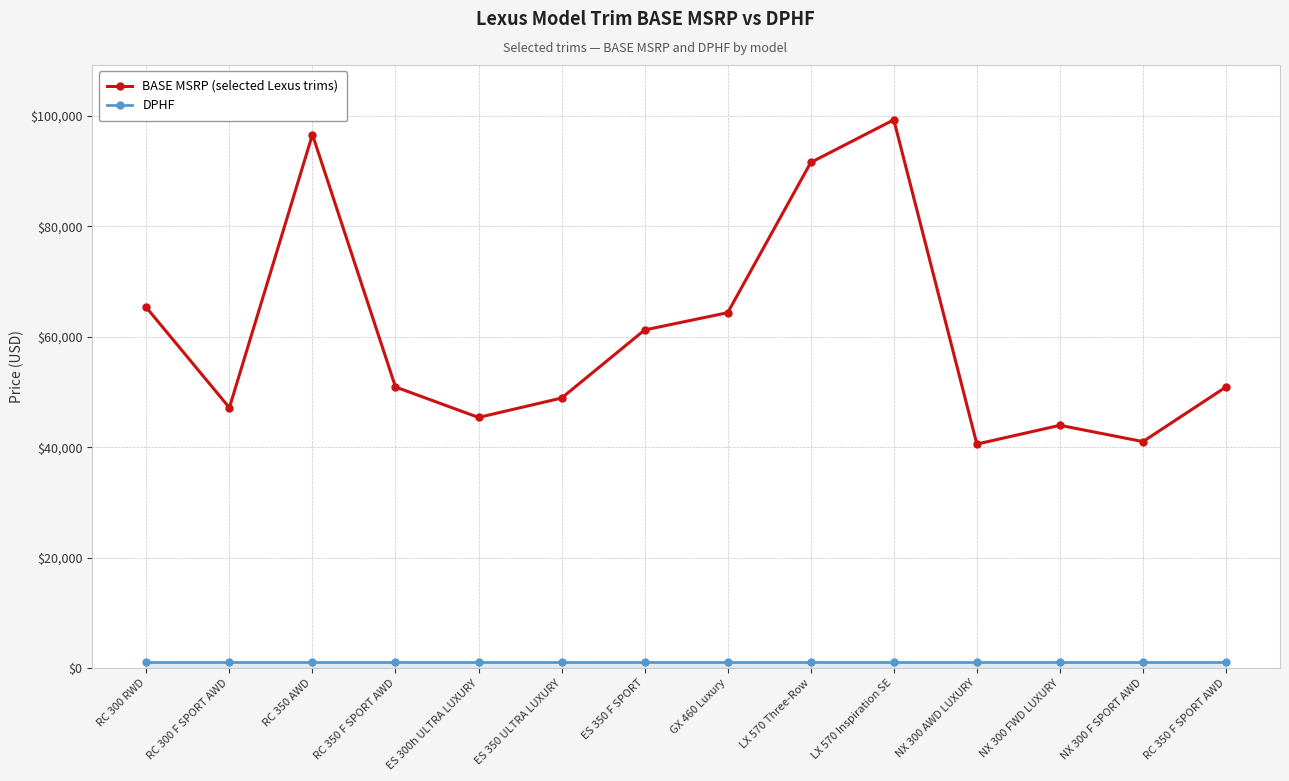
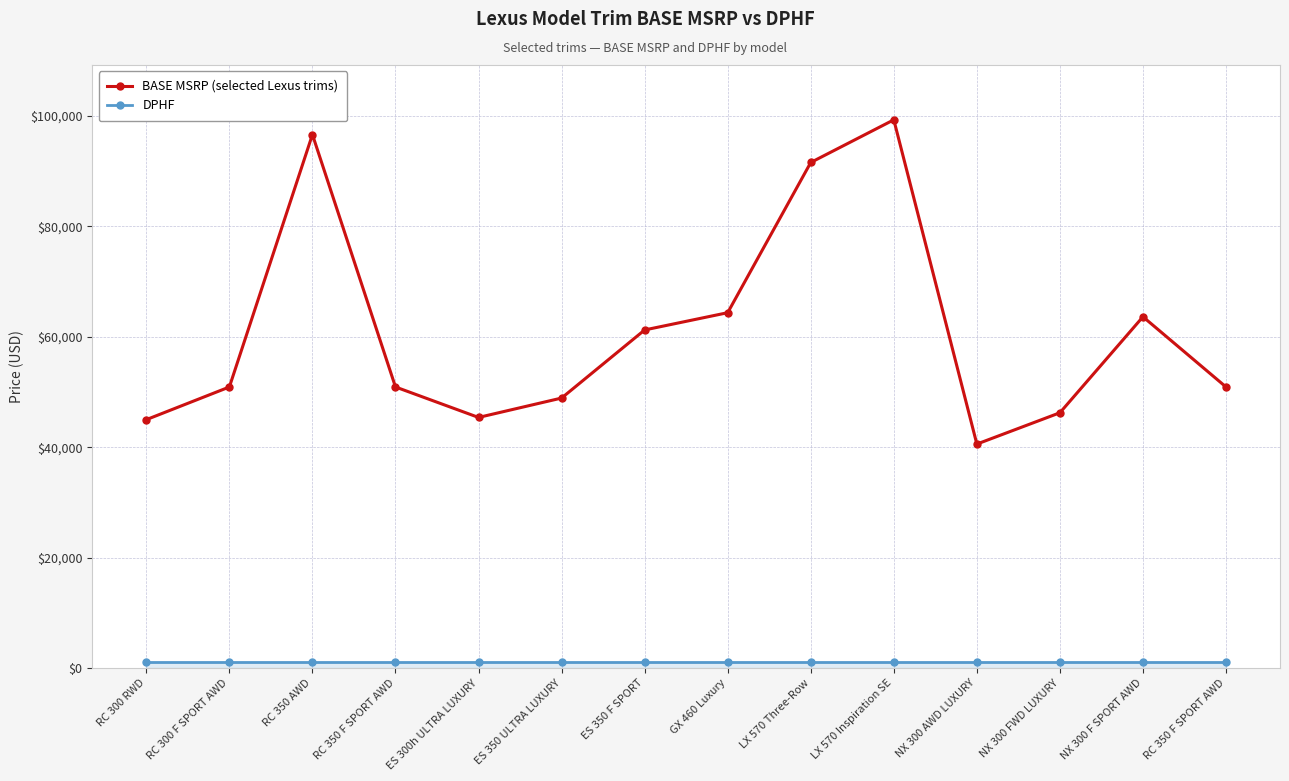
  {
    "BASE MSRP (selected Lexus trims)": {
-     "RC 300 RWD": "$65,000",
-     "RC 300 F SPORT AWD": "$47,000",
+     "RC 300 RWD": "$45,000",
+     "RC 300 F SPORT AWD": "$51,000",
      "RC 350 AWD": "$97,000",
      "ES 300h ULTRA LUXURY": "$45,000",
      "ES 350 ULTRA LUXURY": "$49,000",
      "ES 350 F SPORT": "$61,000",
      "GX 460 Luxury": "$64,000",
      "LX 570 Three-Row": "$92,000",
      "LX 570 Inspiration SE": "$99,000",
      "NX 300 AWD LUXURY": "$41,000",
-     "NX 300 FWD LUXURY": "$44,000",
-     "NX 300 F SPORT AWD": "$41,000"
+     "NX 300 FWD LUXURY": "$46,000",
+     "NX 300 F SPORT AWD": "$64,000"
    },
    "DPHF": {
      "RC 300 RWD": "$1,000",
      "RC 300 F SPORT AWD": "$1,000",
      "RC 350 AWD": "$1,000",
      "ES 300h ULTRA LUXURY": "$1,000",
      "ES 350 ULTRA LUXURY": "$1,000",
      "ES 350 F SPORT": "$1,000",
      "GX 460 Luxury": "$1,000",
      "LX 570 Three-Row": "$1,000",
      "LX 570 Inspiration SE": "$1,000",
      "NX 300 AWD LUXURY": "$1,000",
      "NX 300 FWD LUXURY": "$1,000",
      "NX 300 F SPORT AWD": "$1,000"
    }
  }
